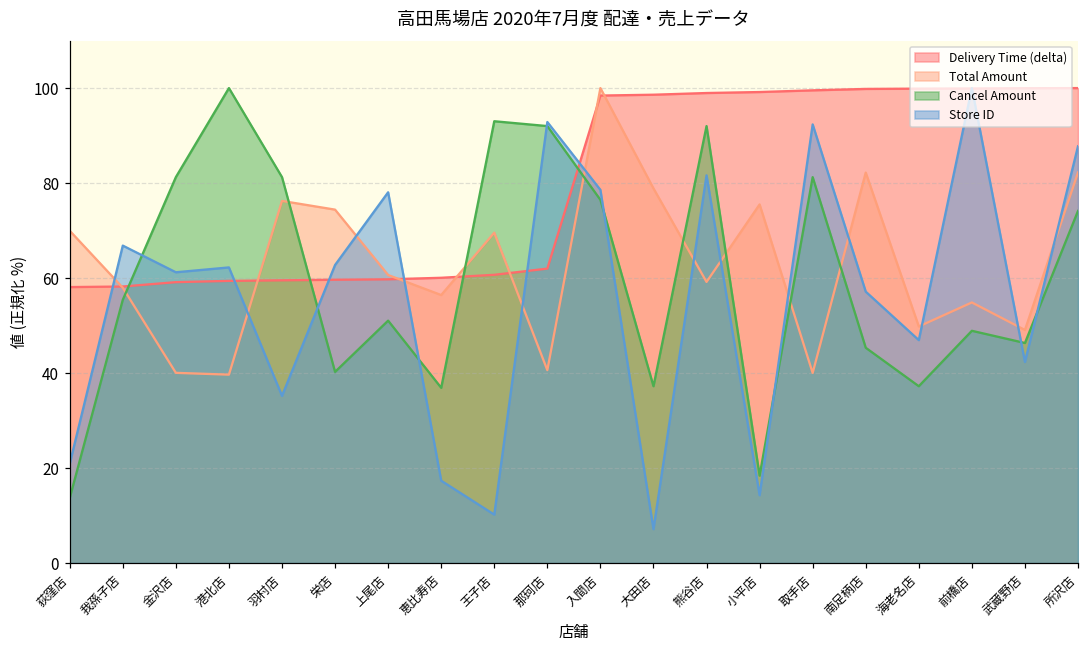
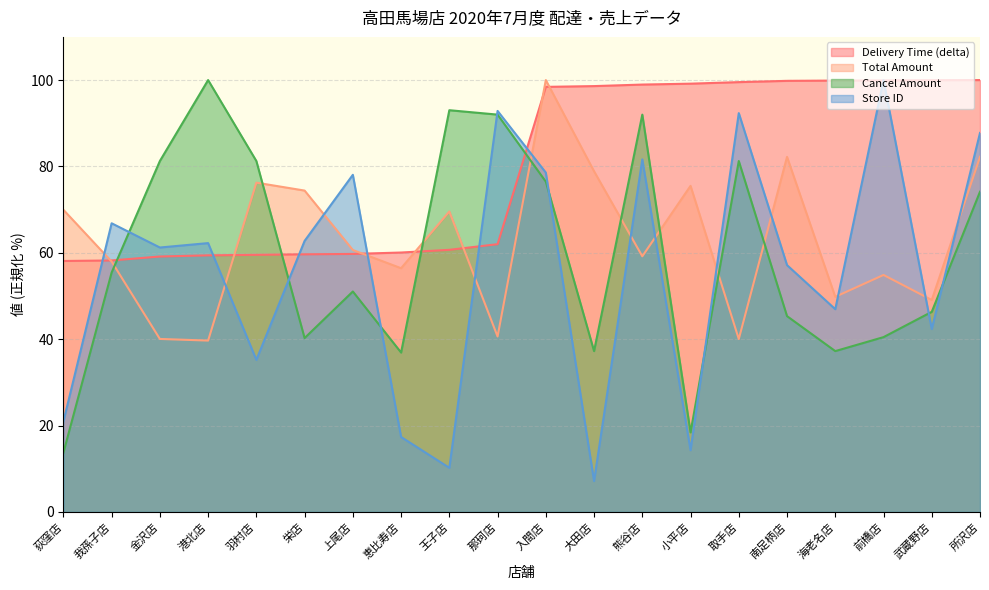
  {
    "Cancel Amount": {
      "荻窪店": 14,
      "我孫子店": 55,
      "金沢店": 81,
      "港北店": 100,
      "羽村店": 81,
      "栄店": 40,
      "上尾店": 51,
      "恵比寿店": 37,
      "王子店": 93,
      "那珂店": 92,
      "入間店": 76,
      "大田店": 37,
      "熊谷店": 92,
      "小平店": 18,
      "取手店": 81,
      "南足柄店": 45,
      "海老名店": 37,
-     "前橋店": 49,
+     "前橋店": 40,
      "武蔵野店": 46,
      "所沢店": 74
    },
    "Store ID": {
      "荻窪店": 21,
      "我孫子店": 67,
      "金沢店": 61,
      "港北店": 62,
      "羽村店": 35,
      "栄店": 63,
      "上尾店": 78,
      "恵比寿店": 17,
      "王子店": 10,
      "那珂店": 93,
      "入間店": 79,
      "大田店": 7,
      "熊谷店": 82,
      "小平店": 14,
      "取手店": 92,
      "南足柄店": 57,
      "海老名店": 47,
      "武蔵野店": 42,
      "所沢店": 88
    }
  }
